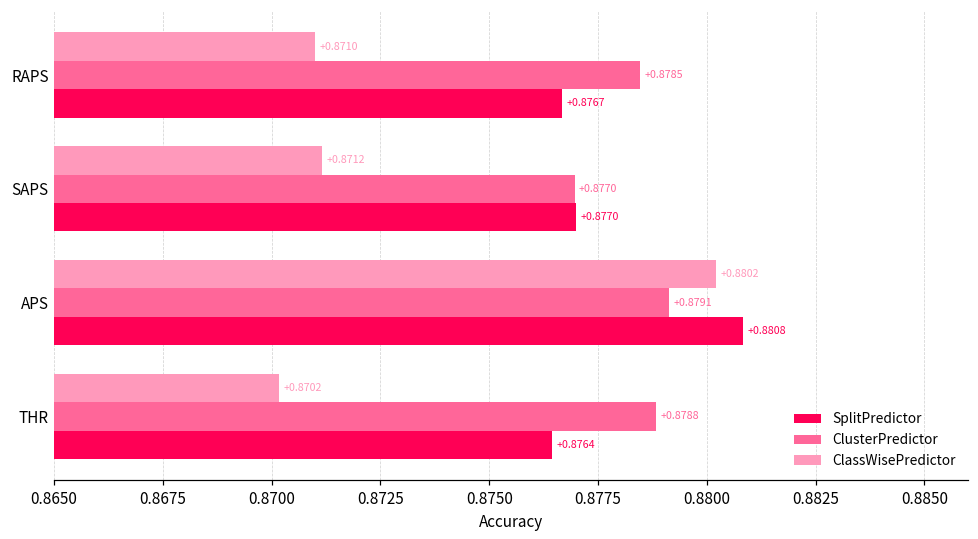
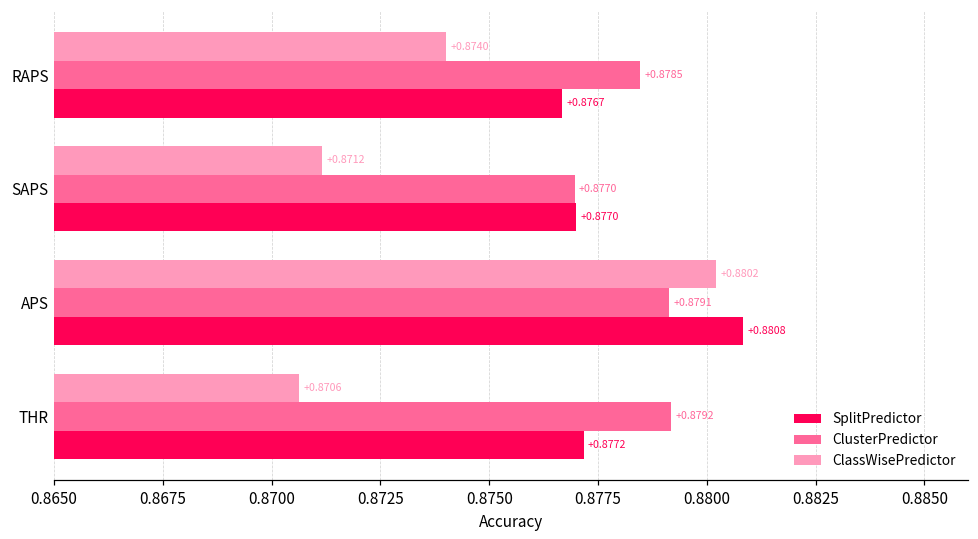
  {
    "SplitPredictor": {
      "RAPS": "+0.8767",
      "SAPS": "+0.8770",
      "APS": "+0.8808",
-     "THR": "+0.8764"
+     "THR": "+0.8772"
    },
    "ClusterPredictor": {
      "RAPS": "+0.8785",
      "SAPS": "+0.8770",
      "APS": "+0.8791",
-     "THR": "+0.8788"
+     "THR": "+0.8792"
    },
    "ClassWisePredictor": {
-     "RAPS": "+0.8710",
+     "RAPS": "+0.8740",
      "SAPS": "+0.8712",
      "APS": "+0.8802",
-     "THR": "+0.8702"
+     "THR": "+0.8706"
    }
  }
